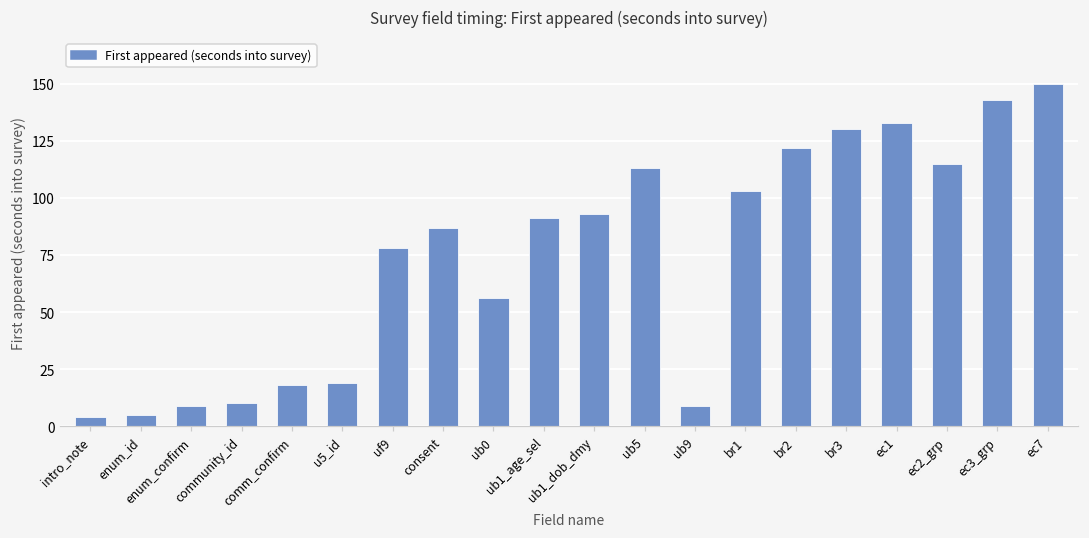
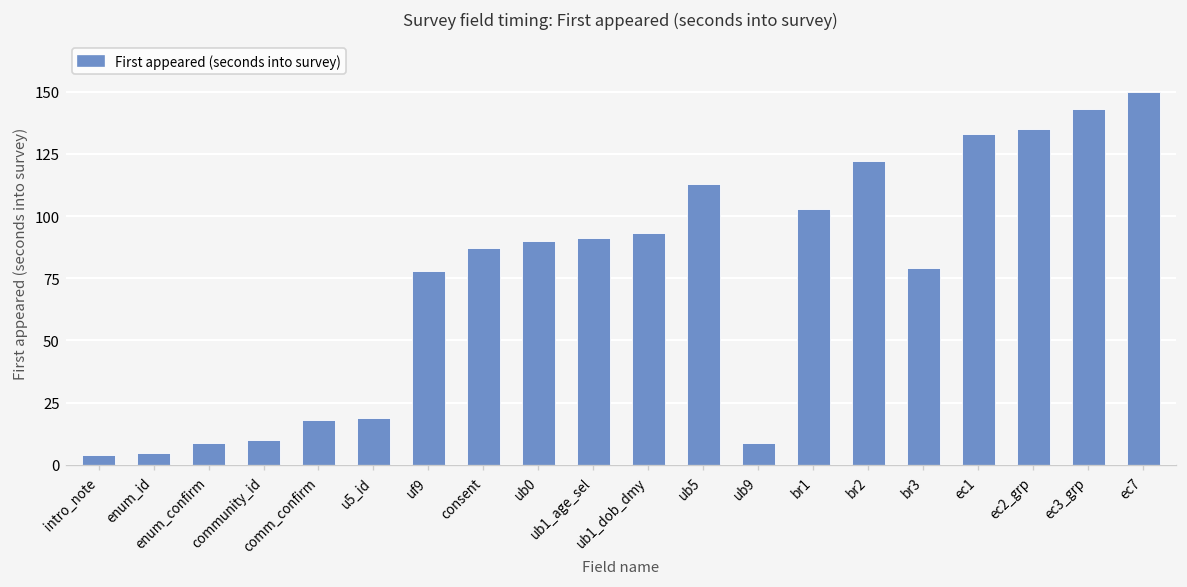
  {
    "intro_note": 4,
    "enum_id": 5,
    "enum_confirm": 9,
    "community_id": 10,
    "comm_confirm": 18,
    "u5_id": 19,
    "uf9": 78,
    "consent": 87,
-   "ub0": 56,
+   "ub0": 90,
    "ub1_age_sel": 91,
    "ub1_dob_dmy": 93,
    "ub5": 113,
    "ub9": 9,
    "br1": 103,
    "br2": 122,
-   "br3": 130,
+   "br3": 79,
    "ec1": 133,
-   "ec2_grp": 115,
+   "ec2_grp": 135,
    "ec3_grp": 143,
    "ec7": 150
  }
